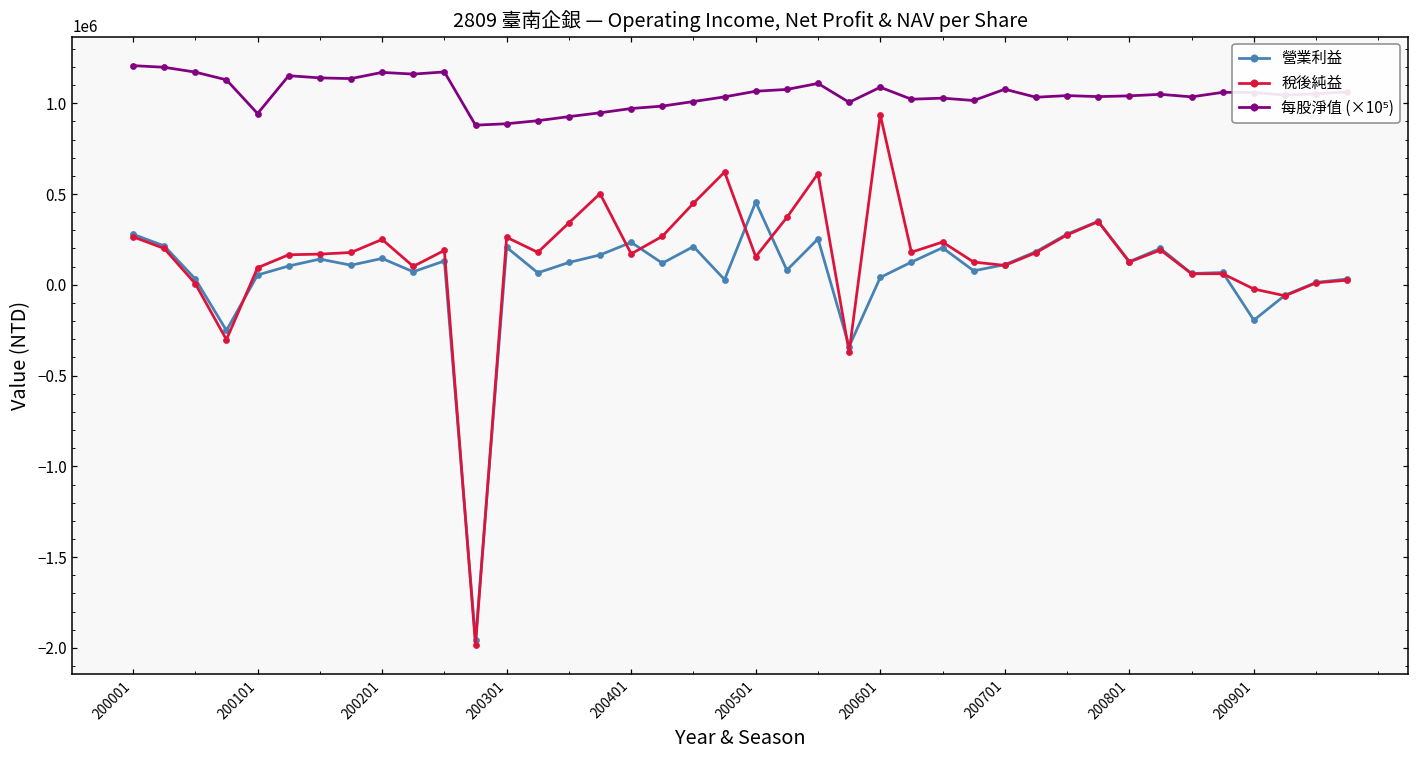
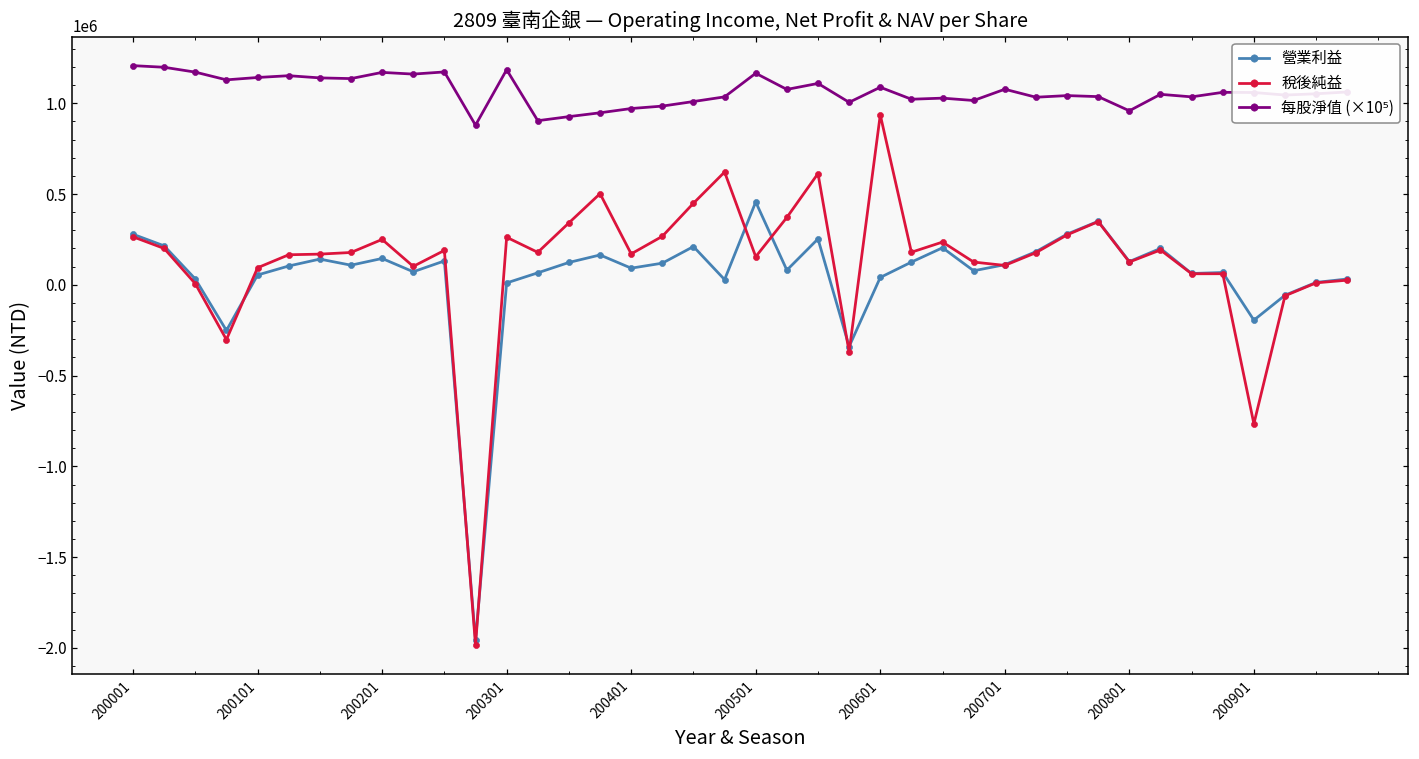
  {
    "營業利益": {
      "200101": 50000,
      "200201": 140000,
-     "200301": 210000,
-     "200401": 230000,
+     "200301": 10000,
+     "200401": 90000,
      "200501": 460000,
      "200601": 40000,
      "200901": -190000
    },
    "稅後純益": {
      "200101": 90000,
      "200201": 250000,
      "200301": 260000,
      "200401": 170000,
      "200501": 150000,
      "200601": 940000,
-     "200901": -20000
+     "200901": -770000
    },
    "每股淨值 (×10⁵)": {
      "200001": 1210000,
-     "200101": 940000,
+     "200101": 1140000,
      "200201": 1170000,
-     "200301": 890000,
+     "200301": 1180000,
      "200401": 970000,
-     "200501": 1070000,
+     "200501": 1170000,
      "200601": 1090000,
      "200701": 1080000,
-     "200801": 1040000
+     "200801": 960000
    }
  }
